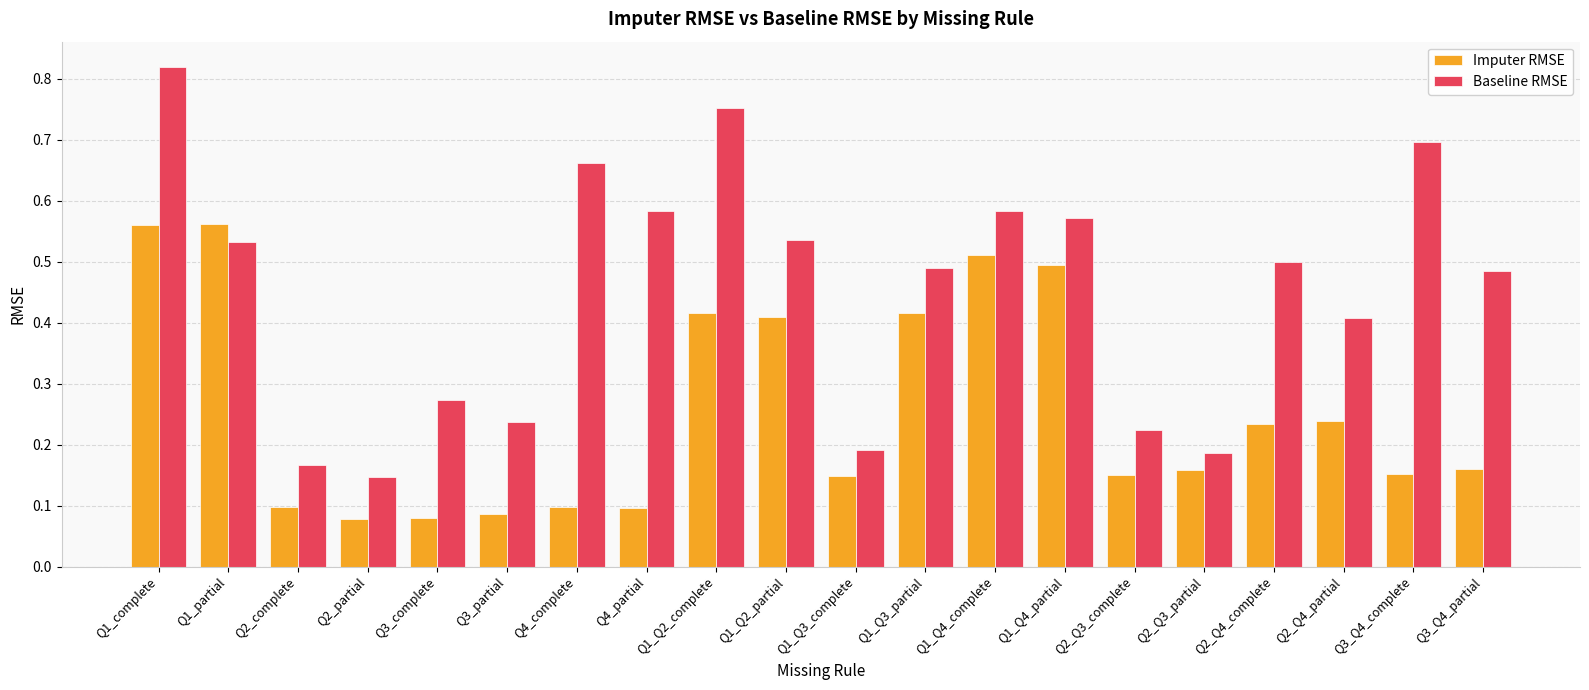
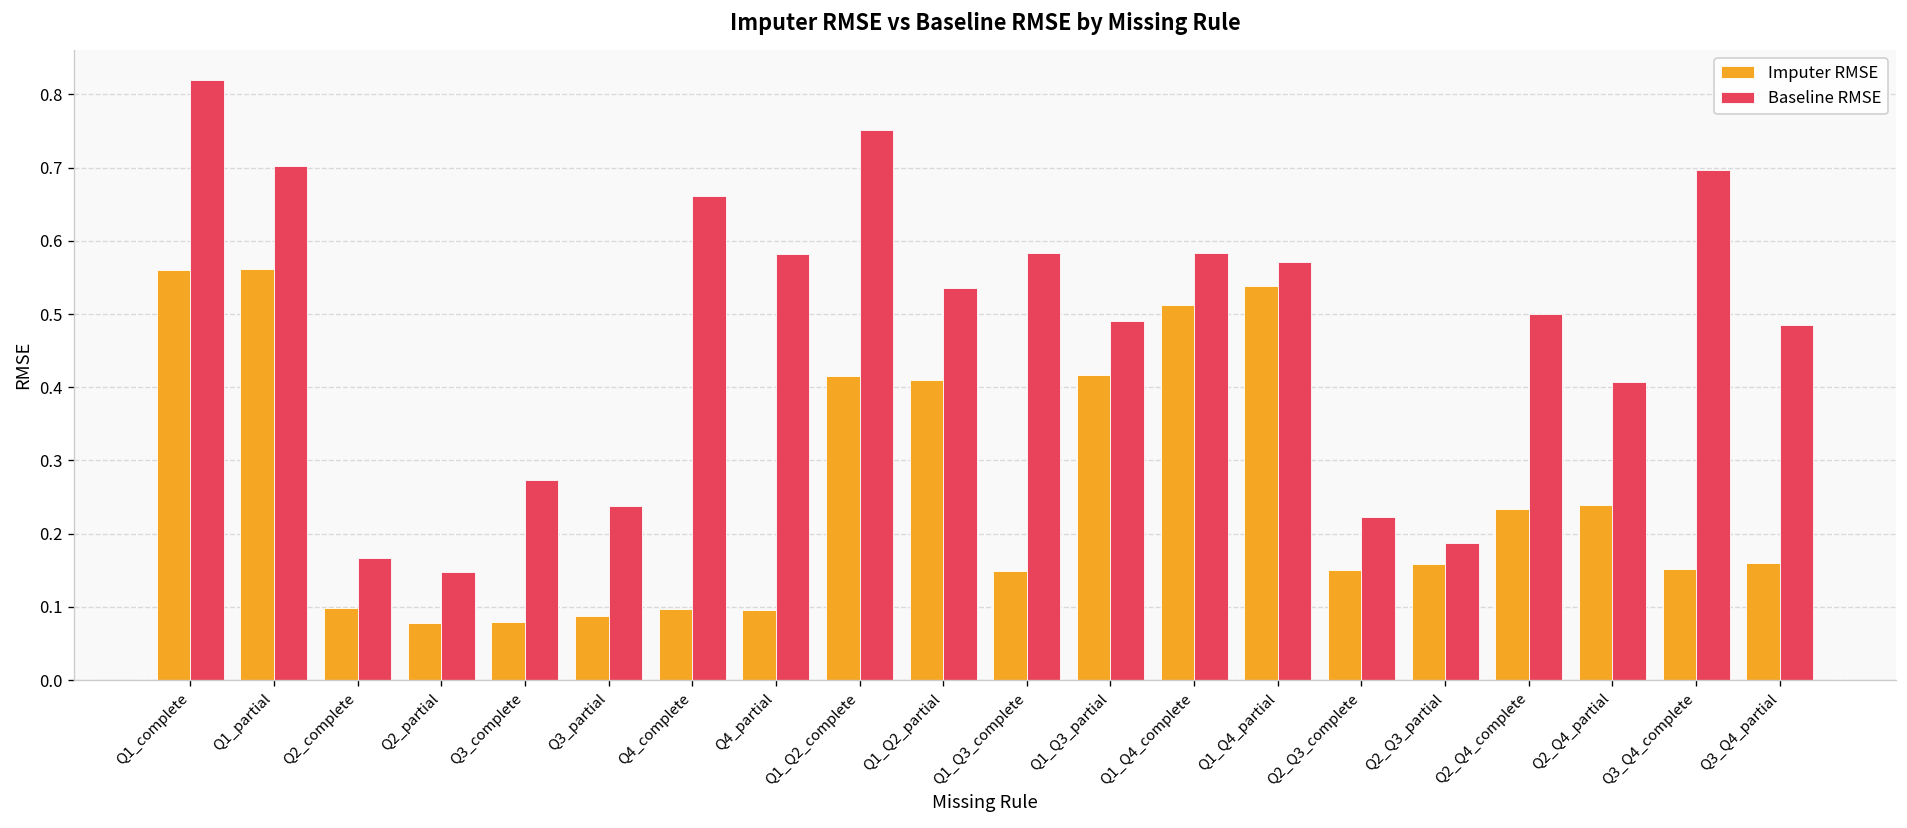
  {
    "Imputer RMSE": {
      "Q1_complete": 0.56,
      "Q1_partial": 0.56,
      "Q2_complete": 0.10,
      "Q2_partial": 0.08,
      "Q3_complete": 0.08,
      "Q3_partial": 0.09,
      "Q4_complete": 0.10,
      "Q4_partial": 0.10,
      "Q1_Q2_complete": 0.42,
      "Q1_Q2_partial": 0.41,
      "Q1_Q3_complete": 0.15,
      "Q1_Q3_partial": 0.42,
      "Q1_Q4_complete": 0.51,
-     "Q1_Q4_partial": 0.50,
+     "Q1_Q4_partial": 0.54,
      "Q2_Q3_complete": 0.15,
      "Q2_Q3_partial": 0.16,
      "Q2_Q4_complete": 0.23,
      "Q2_Q4_partial": 0.24,
      "Q3_Q4_complete": 0.15,
      "Q3_Q4_partial": 0.16
    },
    "Baseline RMSE": {
      "Q1_complete": 0.82,
-     "Q1_partial": 0.53,
+     "Q1_partial": 0.70,
      "Q2_complete": 0.17,
      "Q2_partial": 0.15,
      "Q3_complete": 0.27,
      "Q3_partial": 0.24,
      "Q4_complete": 0.66,
      "Q4_partial": 0.58,
      "Q1_Q2_complete": 0.75,
      "Q1_Q2_partial": 0.54,
-     "Q1_Q3_complete": 0.19,
+     "Q1_Q3_complete": 0.58,
      "Q1_Q3_partial": 0.49,
      "Q1_Q4_complete": 0.58,
      "Q1_Q4_partial": 0.57,
      "Q2_Q3_complete": 0.22,
      "Q2_Q3_partial": 0.19,
      "Q2_Q4_complete": 0.50,
      "Q2_Q4_partial": 0.41,
      "Q3_Q4_complete": 0.70,
      "Q3_Q4_partial": 0.49
    }
  }
